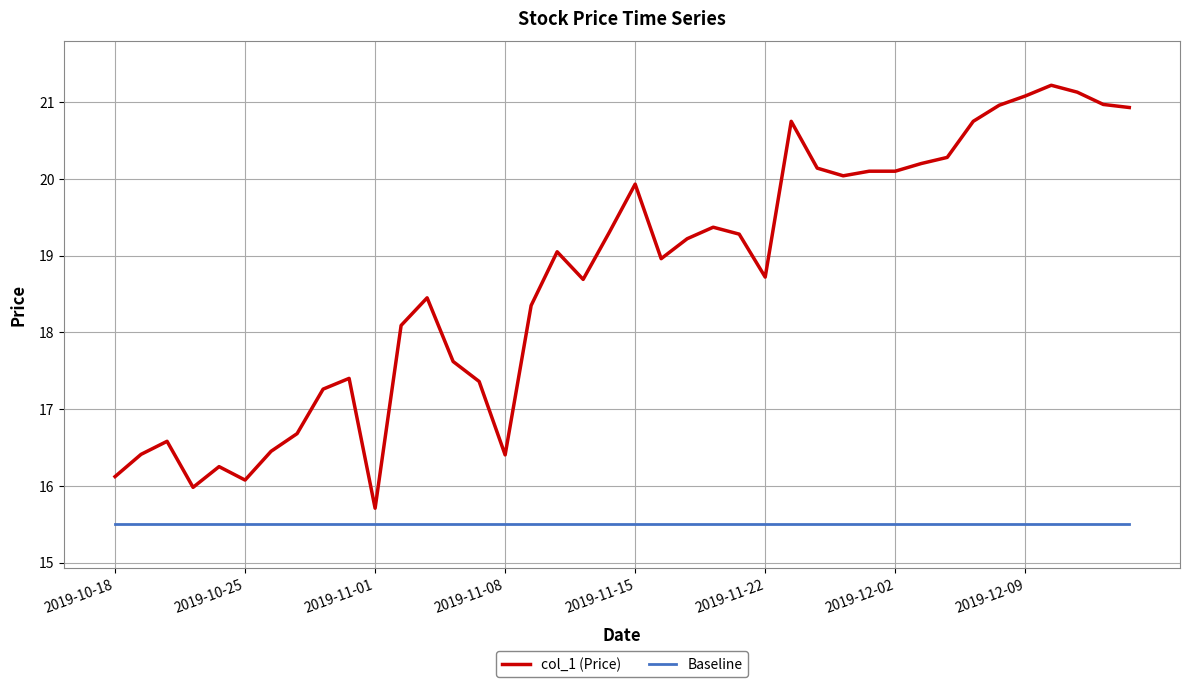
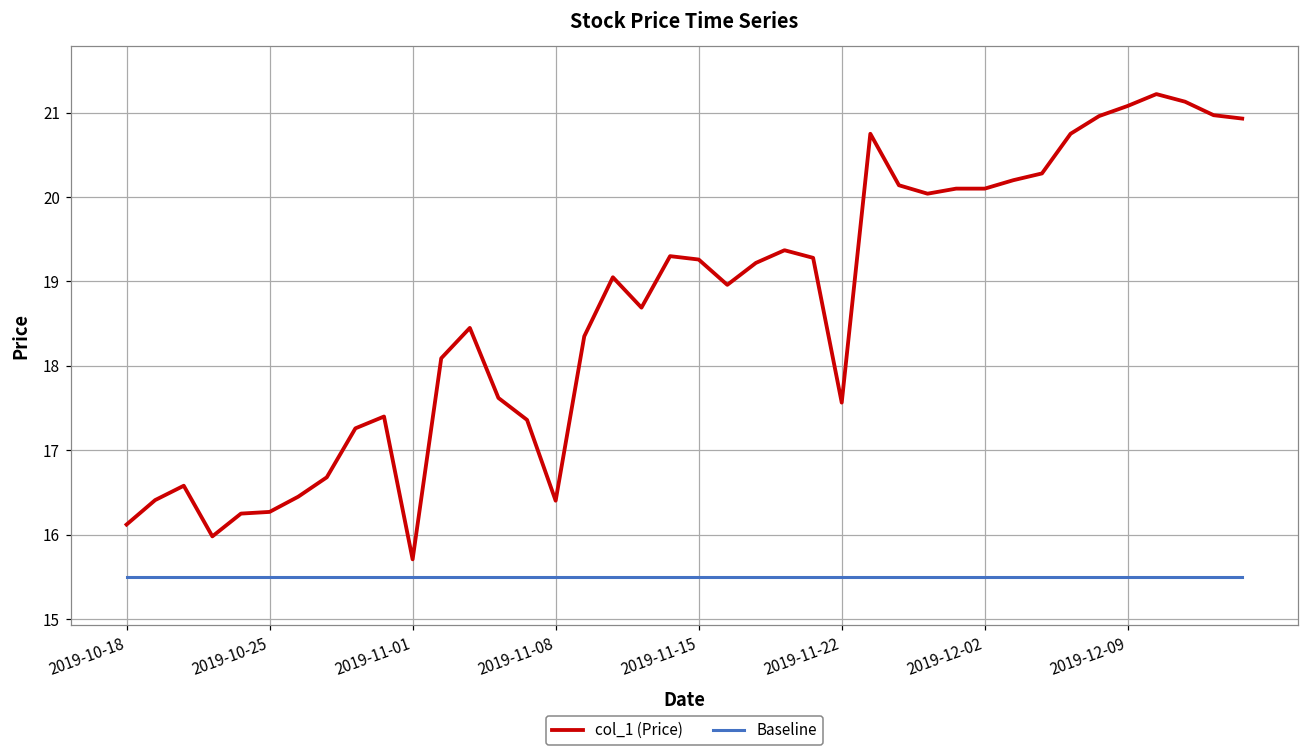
  {
    "col_1 (Price)": {
      "2019-10-18": 16.1,
-     "2019-10-25": 16.1,
+     "2019-10-25": 16.3,
      "2019-11-01": 15.7,
      "2019-11-08": 16.4,
-     "2019-11-15": 19.9,
-     "2019-11-22": 18.7,
+     "2019-11-15": 19.3,
+     "2019-11-22": 17.6,
      "2019-12-02": 20.1,
      "2019-12-09": 21.1
    },
    "Baseline": {
      "2019-10-18": 15.5,
      "2019-10-25": 15.5,
      "2019-11-01": 15.5,
      "2019-11-08": 15.5,
      "2019-11-15": 15.5,
      "2019-11-22": 15.5,
      "2019-12-02": 15.5,
      "2019-12-09": 15.5
    }
  }
